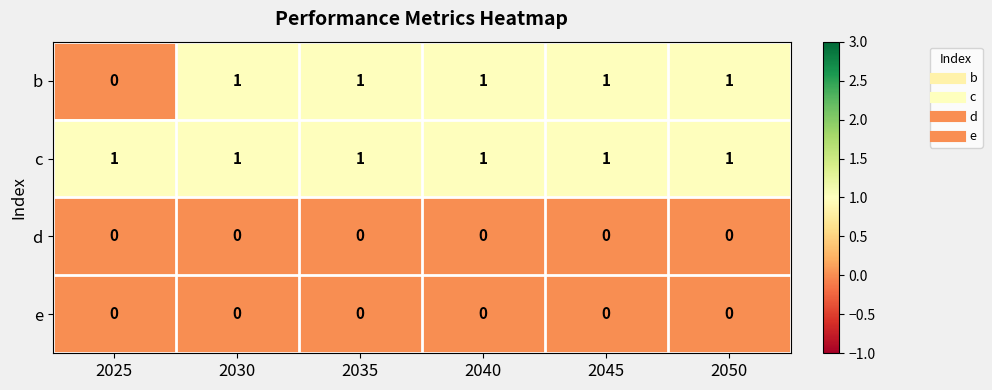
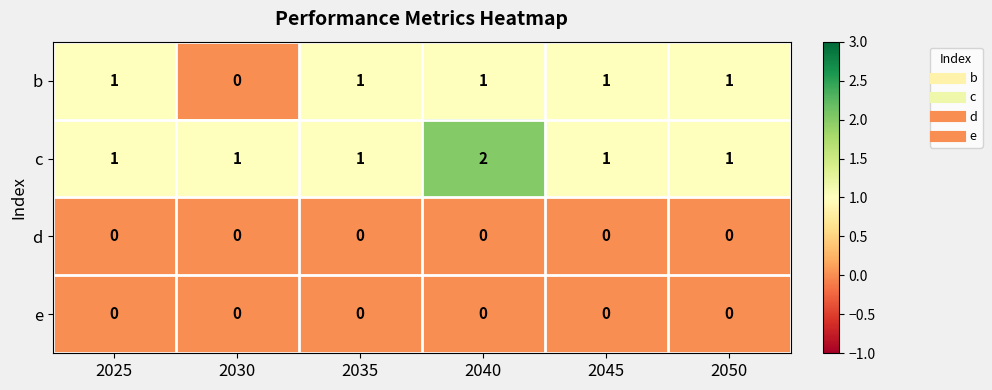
  {
    "b": {
-     "2025": 0,
-     "2030": 1,
+     "2025": 1,
+     "2030": 0,
      "2035": 1,
      "2040": 1,
      "2045": 1,
      "2050": 1
    },
    "c": {
      "2025": 1,
      "2030": 1,
      "2035": 1,
-     "2040": 1,
+     "2040": 2,
      "2045": 1,
      "2050": 1
    },
    "d": {
      "2025": 0,
      "2030": 0,
      "2035": 0,
      "2040": 0,
      "2045": 0,
      "2050": 0
    },
    "e": {
      "2025": 0,
      "2030": 0,
      "2035": 0,
      "2040": 0,
      "2045": 0,
      "2050": 0
    }
  }
